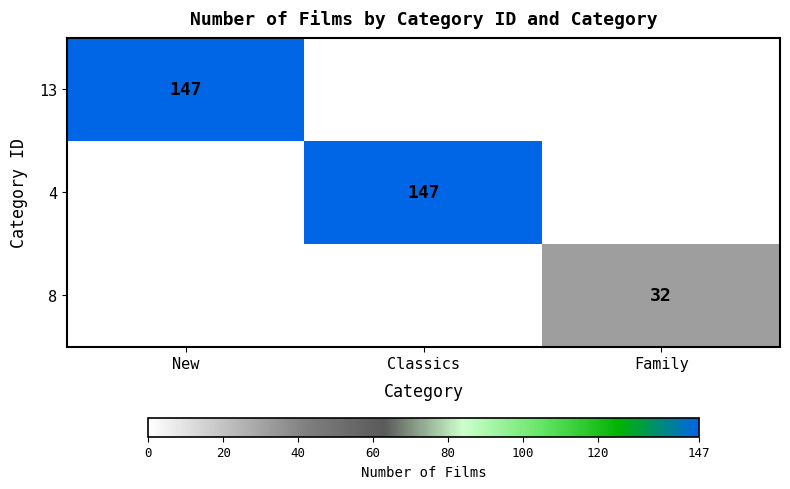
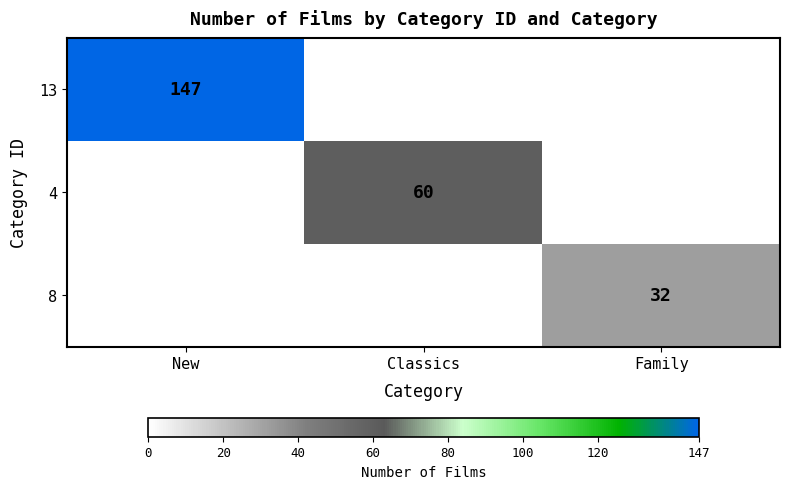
  {
    "13": {
      "New": 147
    },
    "4": {
-     "Classics": 147
+     "Classics": 60
    },
    "8": {
      "Family": 32
    }
  }
